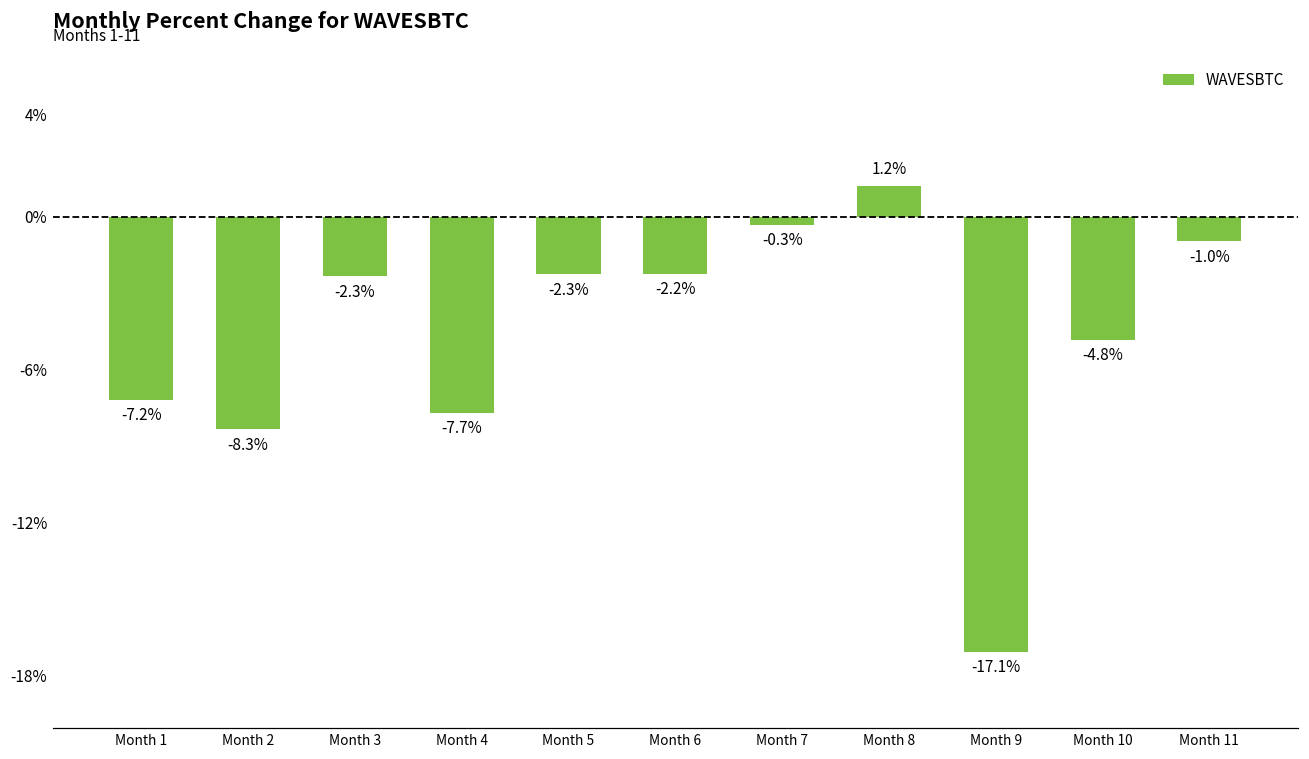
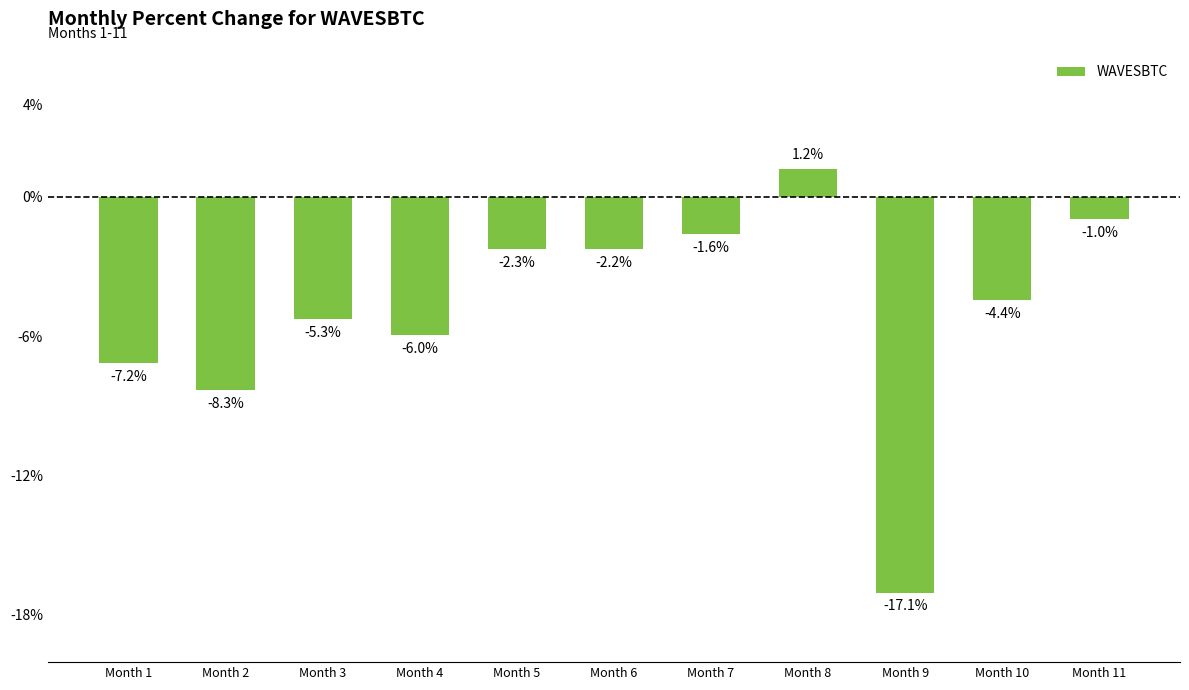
  {
    "Month 1": "-7.2%",
    "Month 2": "-8.3%",
-   "Month 3": "-2.3%",
-   "Month 4": "-7.7%",
+   "Month 3": "-5.3%",
+   "Month 4": "-6.0%",
    "Month 5": "-2.3%",
    "Month 6": "-2.2%",
-   "Month 7": "-0.3%",
+   "Month 7": "-1.6%",
    "Month 8": "1.2%",
    "Month 9": "-17.1%",
-   "Month 10": "-4.8%",
+   "Month 10": "-4.4%",
    "Month 11": "-1.0%"
  }
